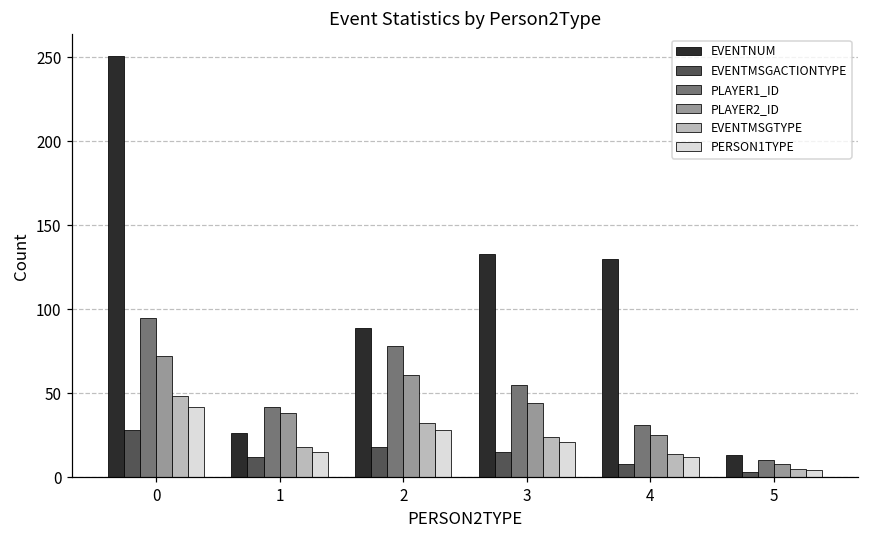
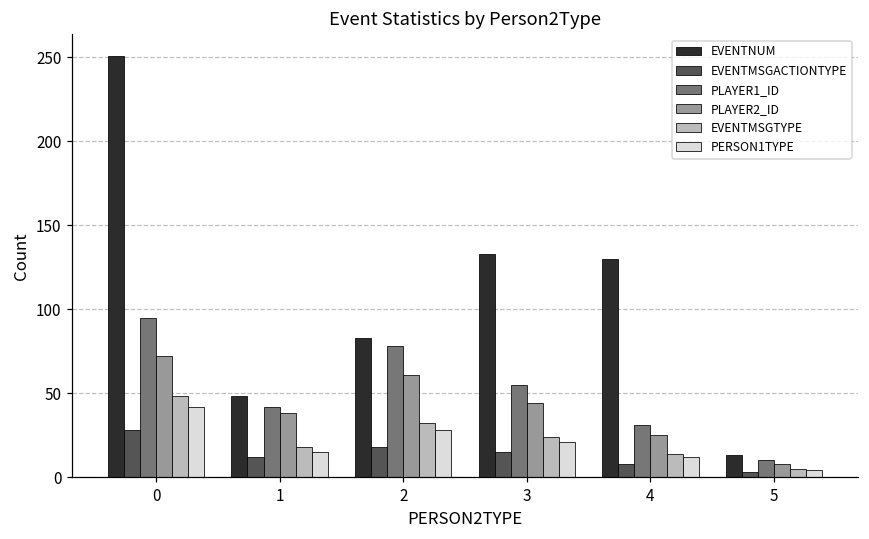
  {
    "EVENTNUM": {
      "0": 251,
-     "1": 26,
-     "2": 89,
+     "1": 48,
+     "2": 83,
      "3": 133,
      "4": 130,
      "5": 13
    }
  }
